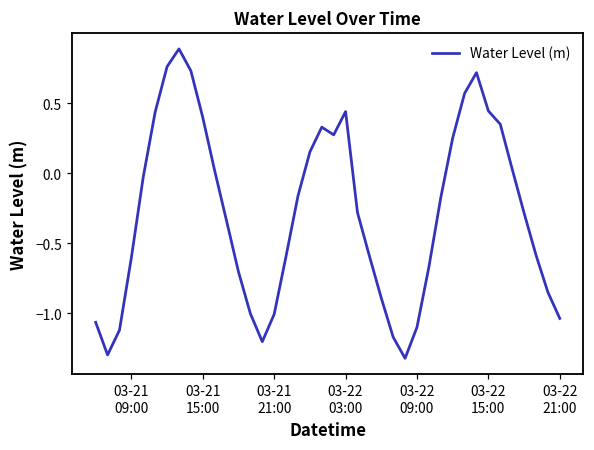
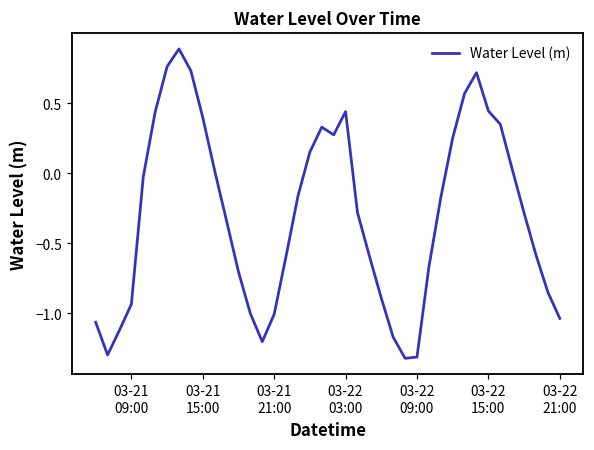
  {
-   "03-21 09:00": -0.60,
+   "03-21 09:00": -0.93,
    "03-21 15:00": 0.40,
    "03-21 21:00": -1.01,
    "03-22 03:00": 0.44,
-   "03-22 09:00": -1.10,
+   "03-22 09:00": -1.31,
    "03-22 15:00": 0.45,
    "03-22 21:00": -1.04
  }
